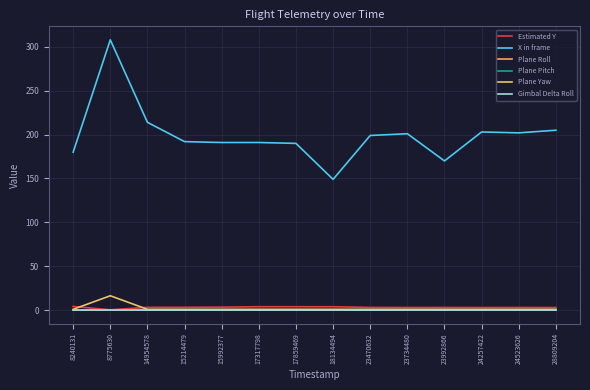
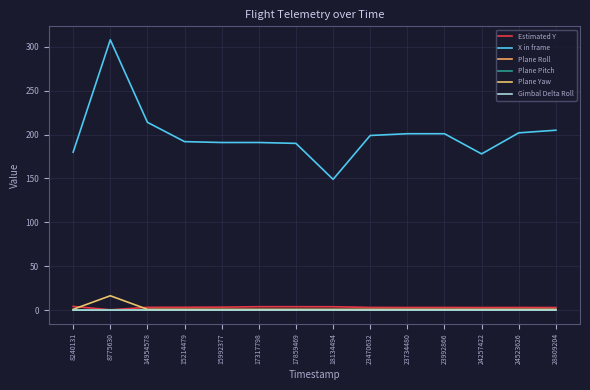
  {
    "Estimated Y": {
      "8240131": 0,
      "17317798": 0,
      "17859469": 0,
      "18134494": 0
    },
    "X in frame": {
      "8240131": 180,
      "8775630": 310,
      "14954578": 210,
      "15214479": 190,
      "15992377": 190,
      "17317798": 190,
      "17859469": 190,
      "18134494": 150,
      "23470632": 200,
      "23734480": 200,
-     "23992866": 170,
-     "24257422": 200,
+     "23992866": 200,
+     "24257422": 180,
      "24523626": 200,
      "28809204": 210
    },
    "Plane Yaw": {
      "8775630": 20
    }
  }
